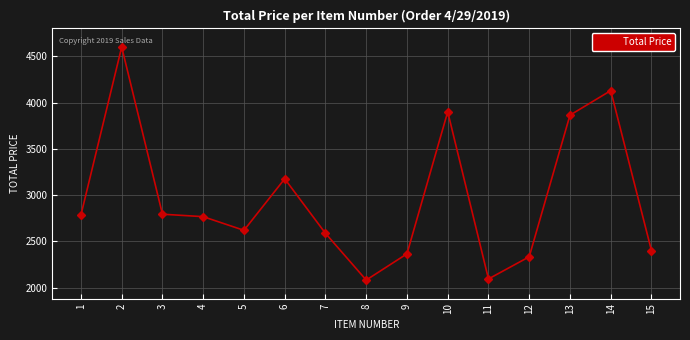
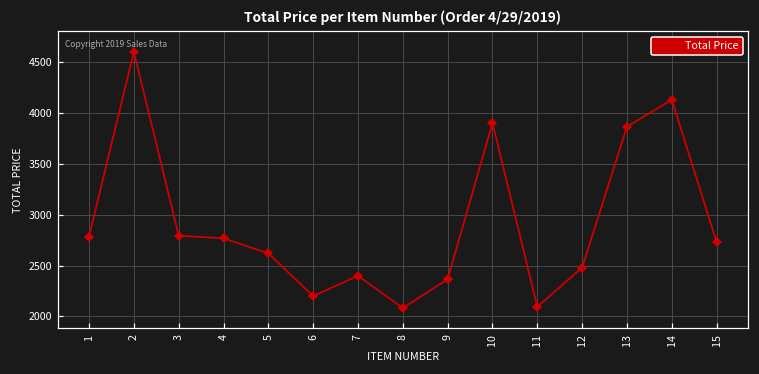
  {
    "1": 2800,
    "3": 2800,
    "4": 2800,
    "5": 2600,
-   "6": 3200,
-   "7": 2600,
+   "6": 2200,
+   "7": 2400,
    "8": 2100,
    "9": 2400,
    "10": 3900,
    "11": 2100,
-   "12": 2300,
+   "12": 2500,
    "13": 3900,
    "14": 4100,
-   "15": 2400
+   "15": 2700
  }
